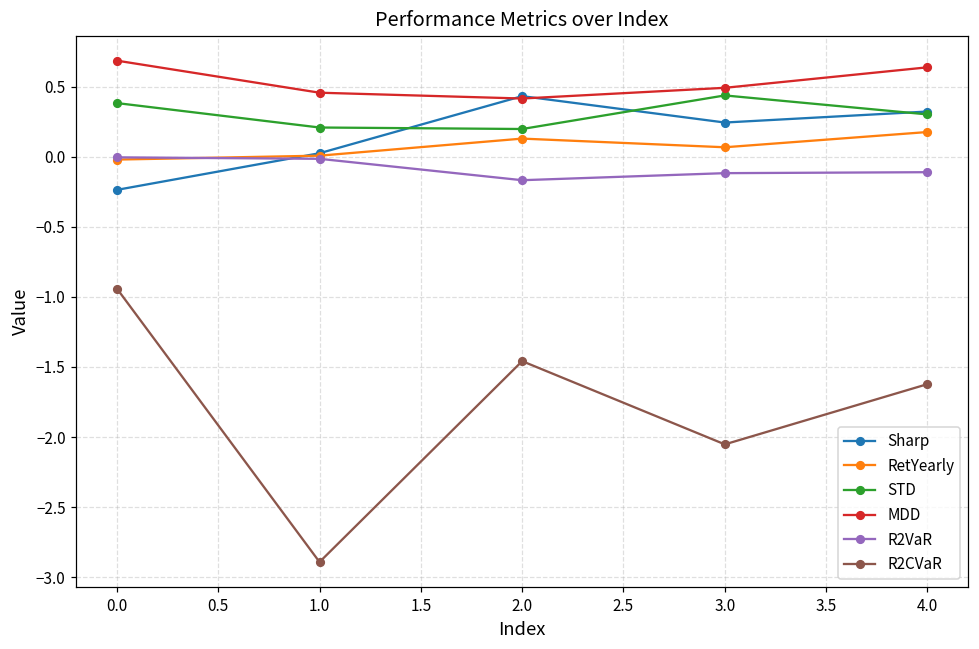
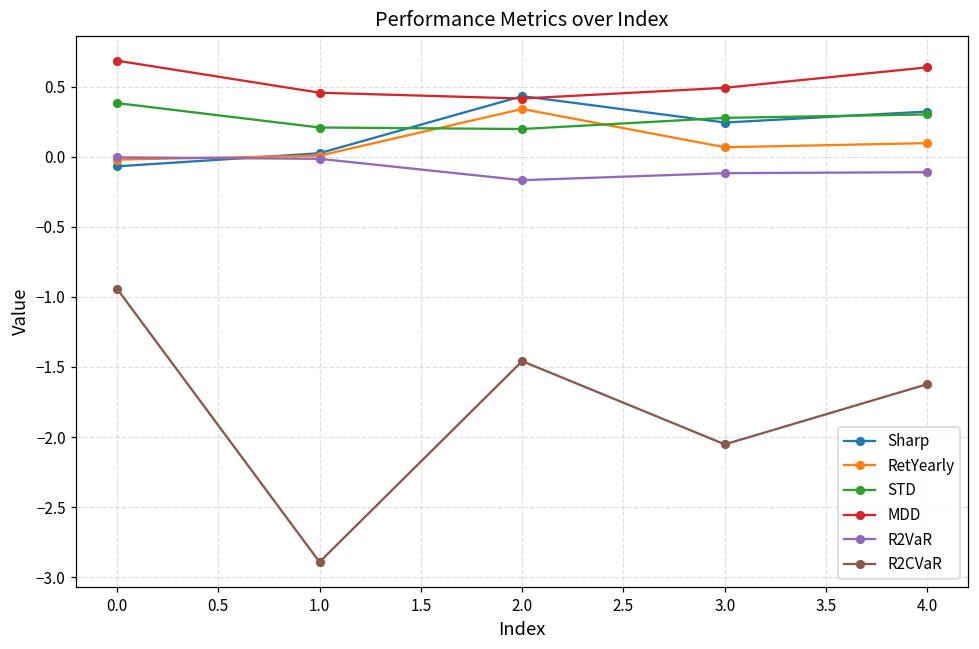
  {
    "Sharp": {
-     "0.0": -0.24,
+     "0.0": -0.07,
      "3.0": 0.24,
      "4.0": 0.32
    },
    "RetYearly": {
-     "2.0": 0.13,
+     "2.0": 0.34,
      "3.0": 0.07,
-     "4.0": 0.18
+     "4.0": 0.10
    },
    "STD": {
      "0.0": 0.38,
      "1.0": 0.21,
      "2.0": 0.20,
-     "3.0": 0.44,
+     "3.0": 0.28,
      "4.0": 0.30
    },
    "MDD": {
      "0.0": 0.69,
      "1.0": 0.46,
      "3.0": 0.49,
      "4.0": 0.64
    },
    "R2VaR": {
      "1.0": -0.01,
      "2.0": -0.17,
      "3.0": -0.12,
      "4.0": -0.11
    },
    "R2CVaR": {
      "0.0": -0.94,
      "1.0": -2.89,
      "2.0": -1.46,
      "3.0": -2.05,
      "4.0": -1.62
    }
  }
